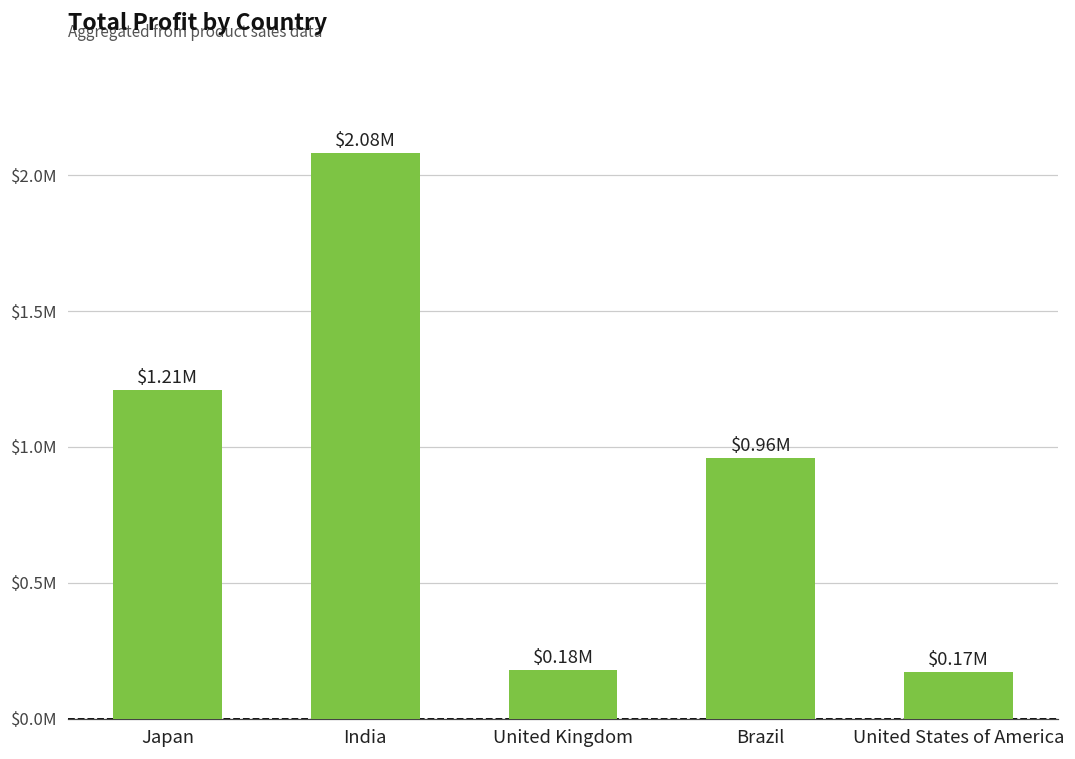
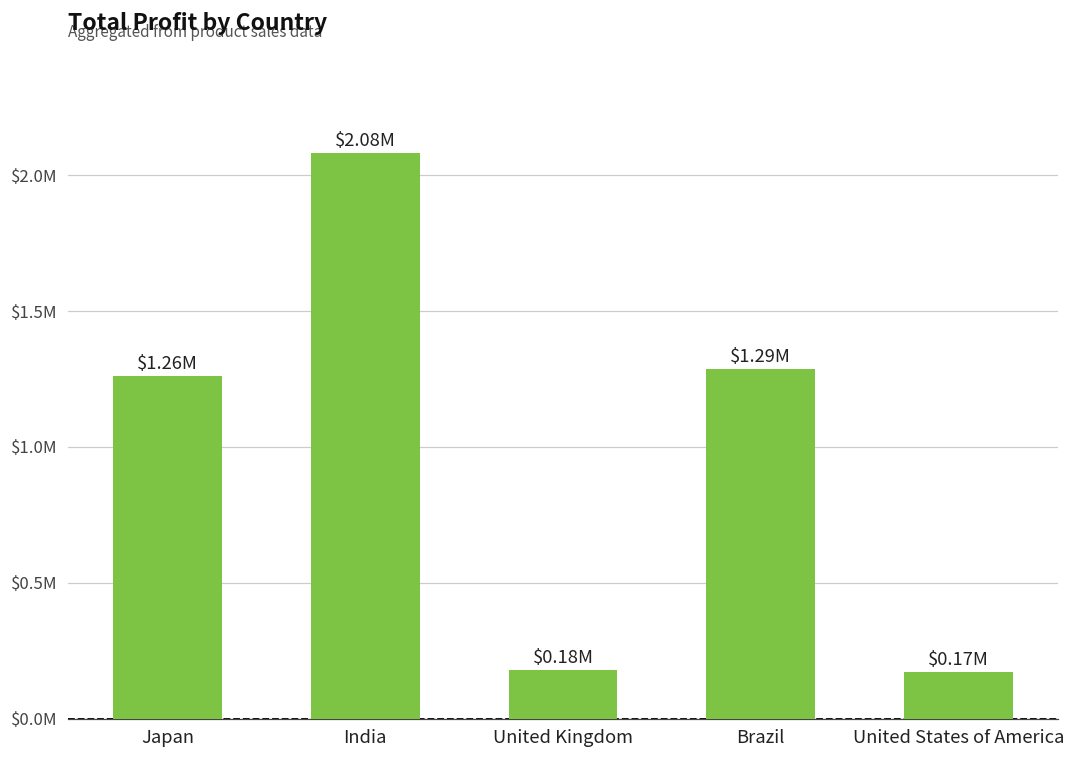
  {
-   "Japan": "$1.21M",
+   "Japan": "$1.26M",
    "India": "$2.08M",
    "United Kingdom": "$0.18M",
-   "Brazil": "$0.96M",
+   "Brazil": "$1.29M",
    "United States of America": "$0.17M"
  }
